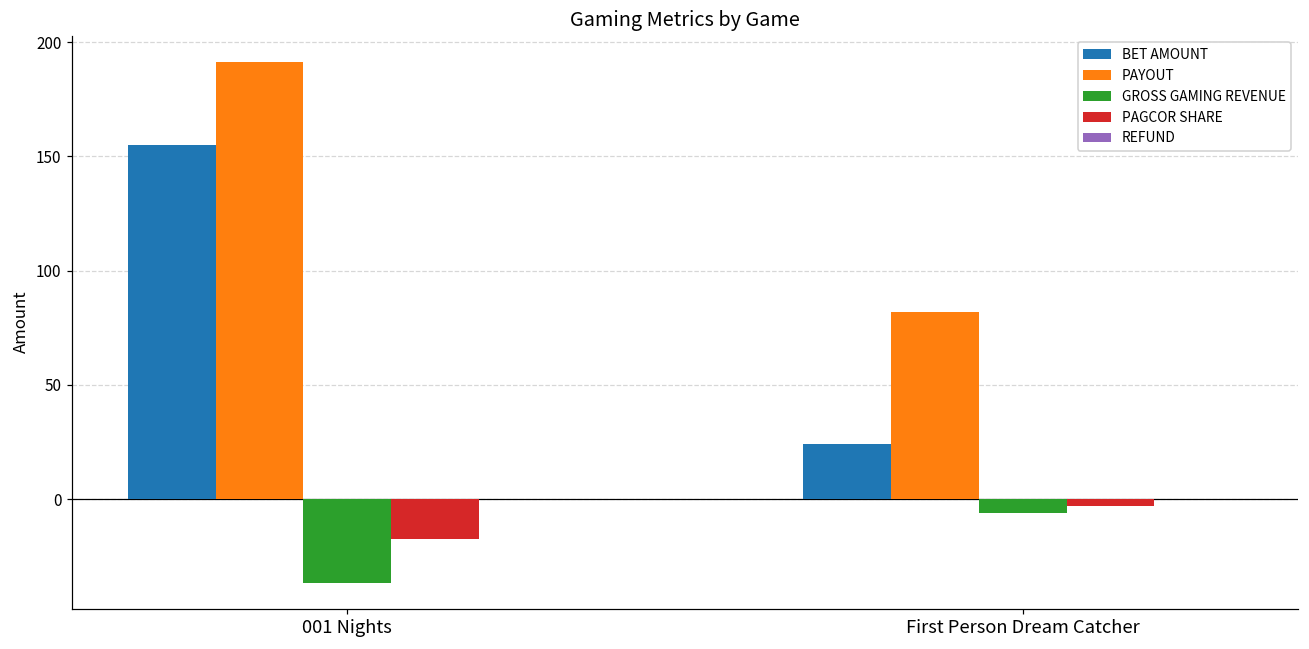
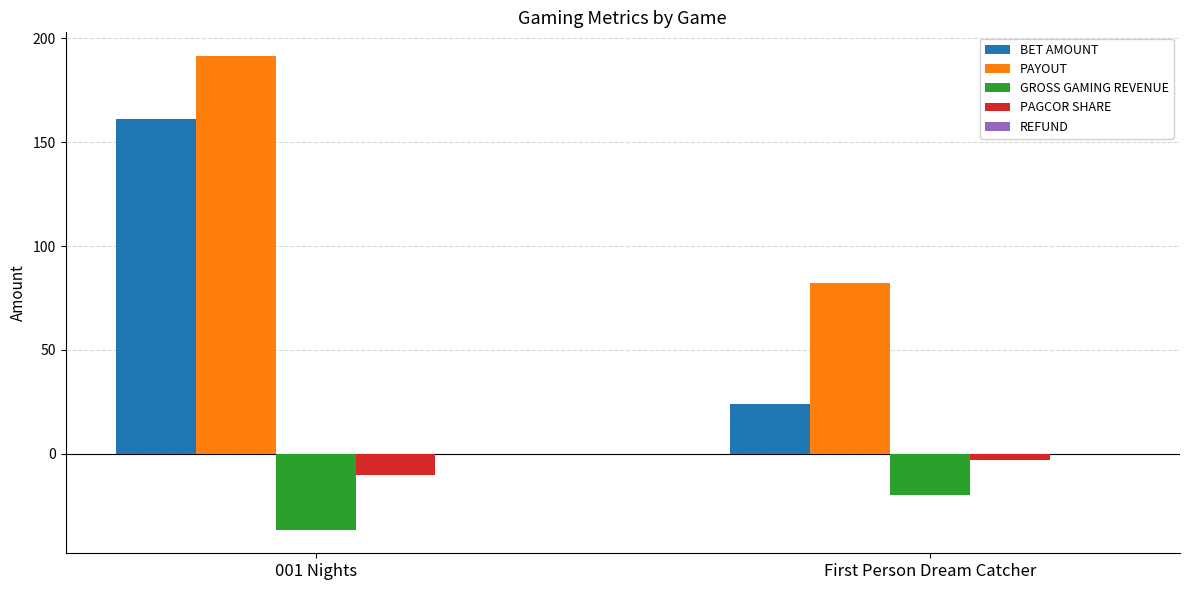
  {
    "BET AMOUNT": {
-     "001 Nights": 155,
+     "001 Nights": 161,
      "First Person Dream Catcher": 24
    },
    "PAYOUT": {
      "001 Nights": 192,
      "First Person Dream Catcher": 82
    },
    "GROSS GAMING REVENUE": {
      "001 Nights": -37,
-     "First Person Dream Catcher": -6
+     "First Person Dream Catcher": -20
    },
    "PAGCOR SHARE": {
-     "001 Nights": -17,
+     "001 Nights": -10,
      "First Person Dream Catcher": -3
    },
    "REFUND": {
      "001 Nights": 0,
      "First Person Dream Catcher": 0
    }
  }
